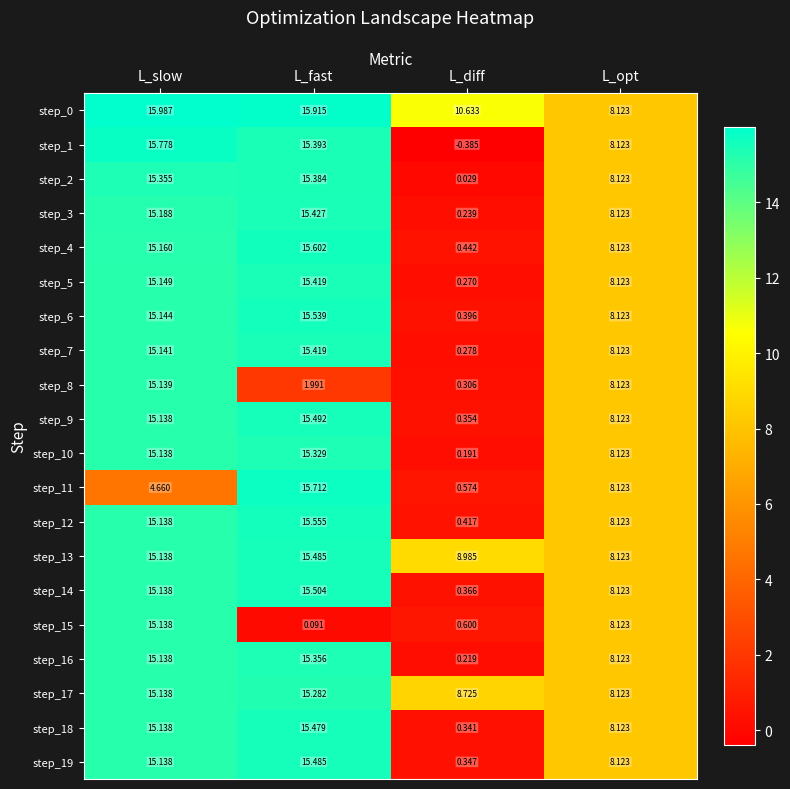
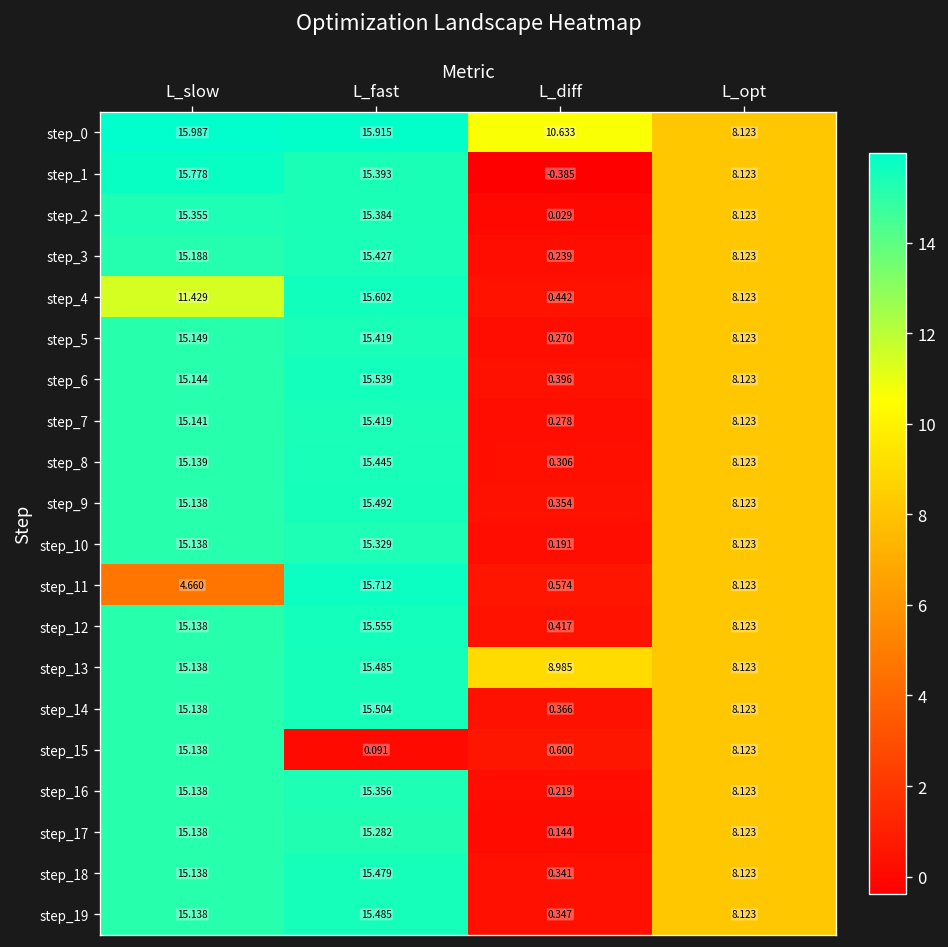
  {
    "step_4": {
-     "L_slow": 15.160
+     "L_slow": 11.429
    },
    "step_8": {
-     "L_fast": 1.991
+     "L_fast": 15.445
    },
    "step_17": {
-     "L_diff": 8.725
+     "L_diff": 0.144
    }
  }
